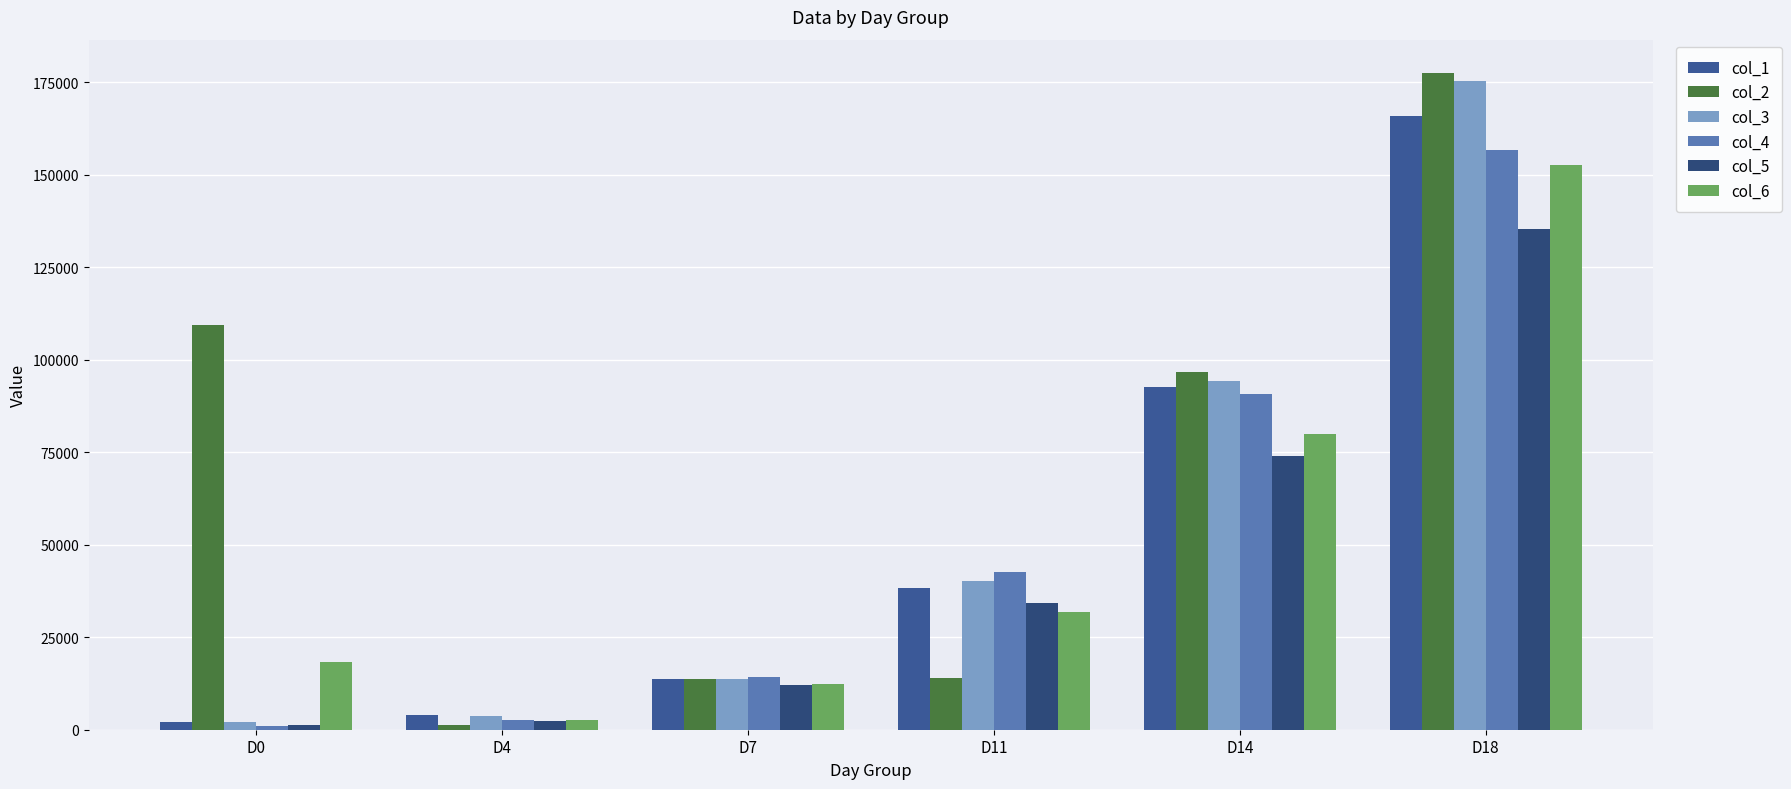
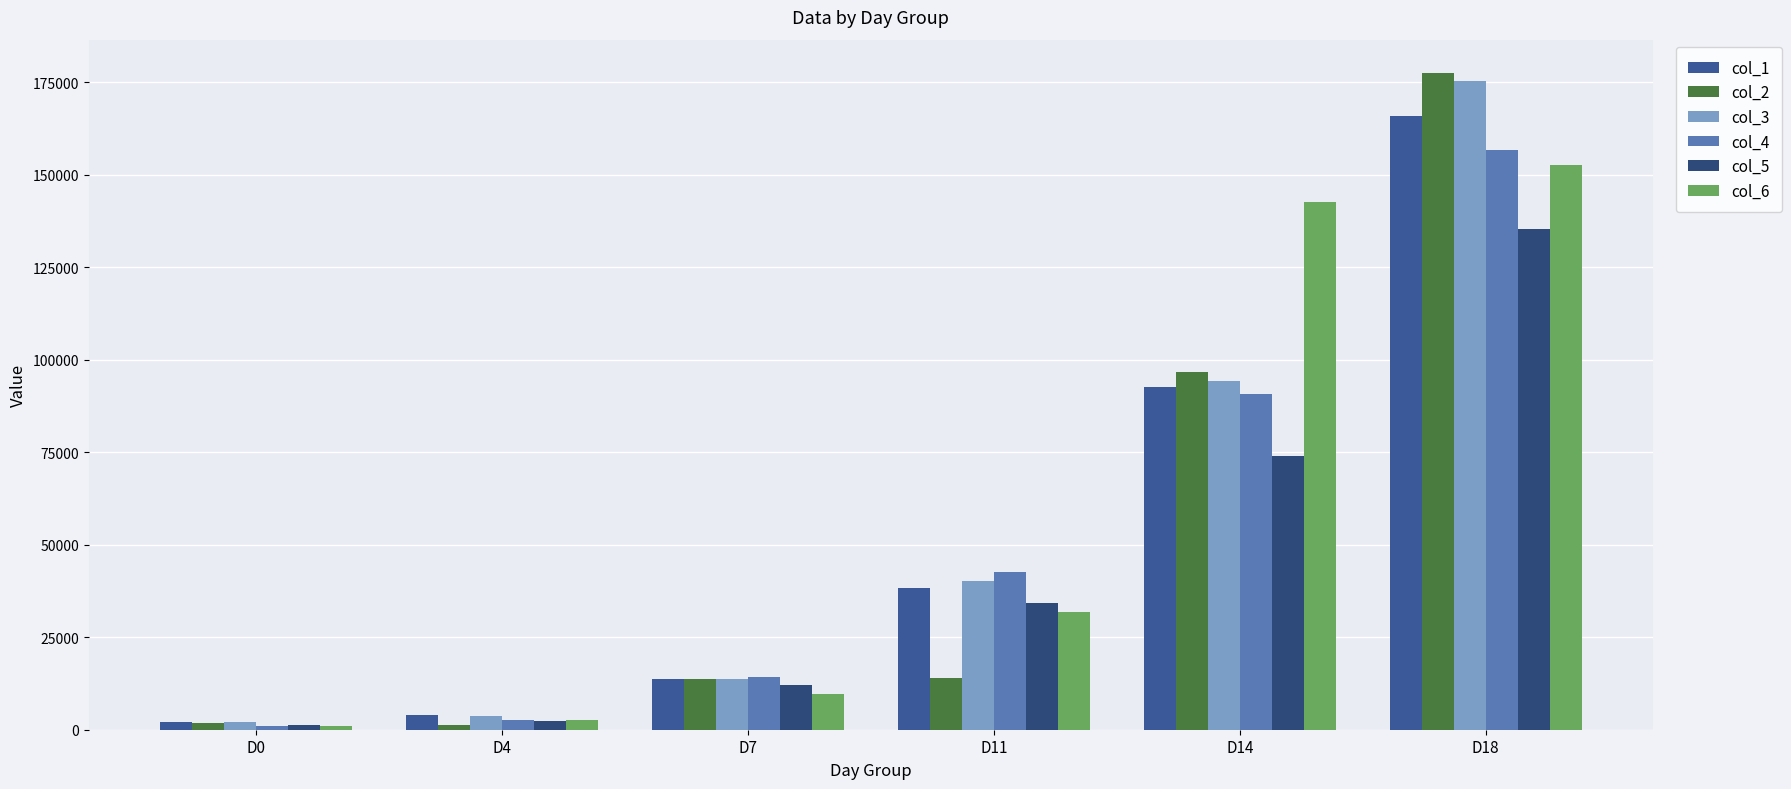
  {
    "col_2": {
-     "D0": 109000,
+     "D0": 2000,
      "D4": 1000,
      "D7": 14000,
      "D11": 14000,
      "D14": 97000,
      "D18": 178000
    },
    "col_6": {
-     "D0": 18000,
+     "D0": 1000,
      "D4": 3000,
-     "D7": 12000,
+     "D7": 10000,
      "D11": 32000,
-     "D14": 80000,
+     "D14": 143000,
      "D18": 153000
    }
  }
